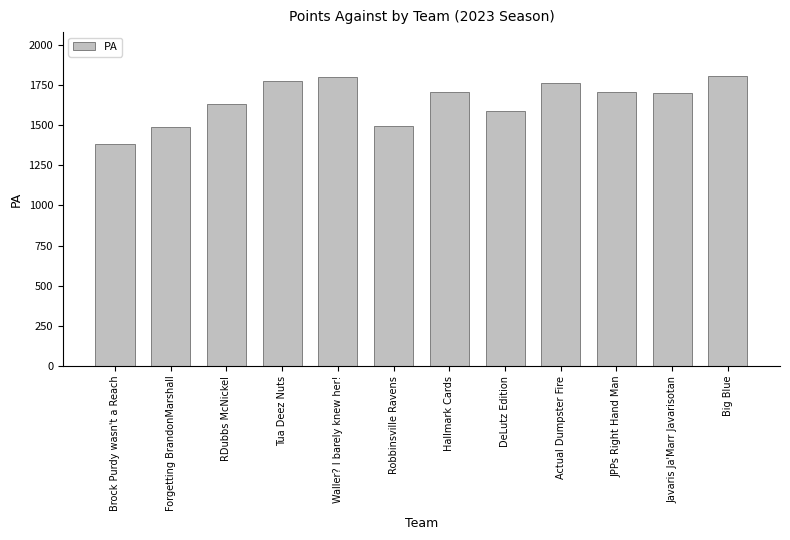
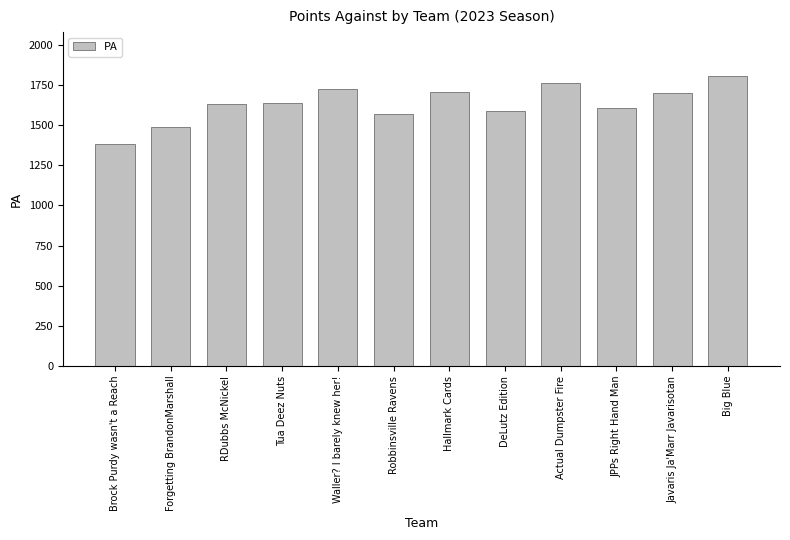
  {
    "Brock Purdy wasn't a Reach": 1380,
    "Forgetting BrandonMarshall": 1490,
    "RDubbs McNickel": 1630,
-   "Tua Deez Nuts": 1780,
-   "Waller? I barely knew her!": 1800,
-   "Robbinsville Ravens": 1500,
+   "Tua Deez Nuts": 1640,
+   "Waller? I barely knew her!": 1730,
+   "Robbinsville Ravens": 1570,
    "Hallmark Cards": 1710,
    "DeLutz Edition": 1590,
    "Actual Dumpster Fire": 1760,
-   "JPPs Right Hand Man": 1710,
+   "JPPs Right Hand Man": 1610,
    "Javaris Ja'Marr Javarisotan": 1700,
    "Big Blue": 1810
  }
